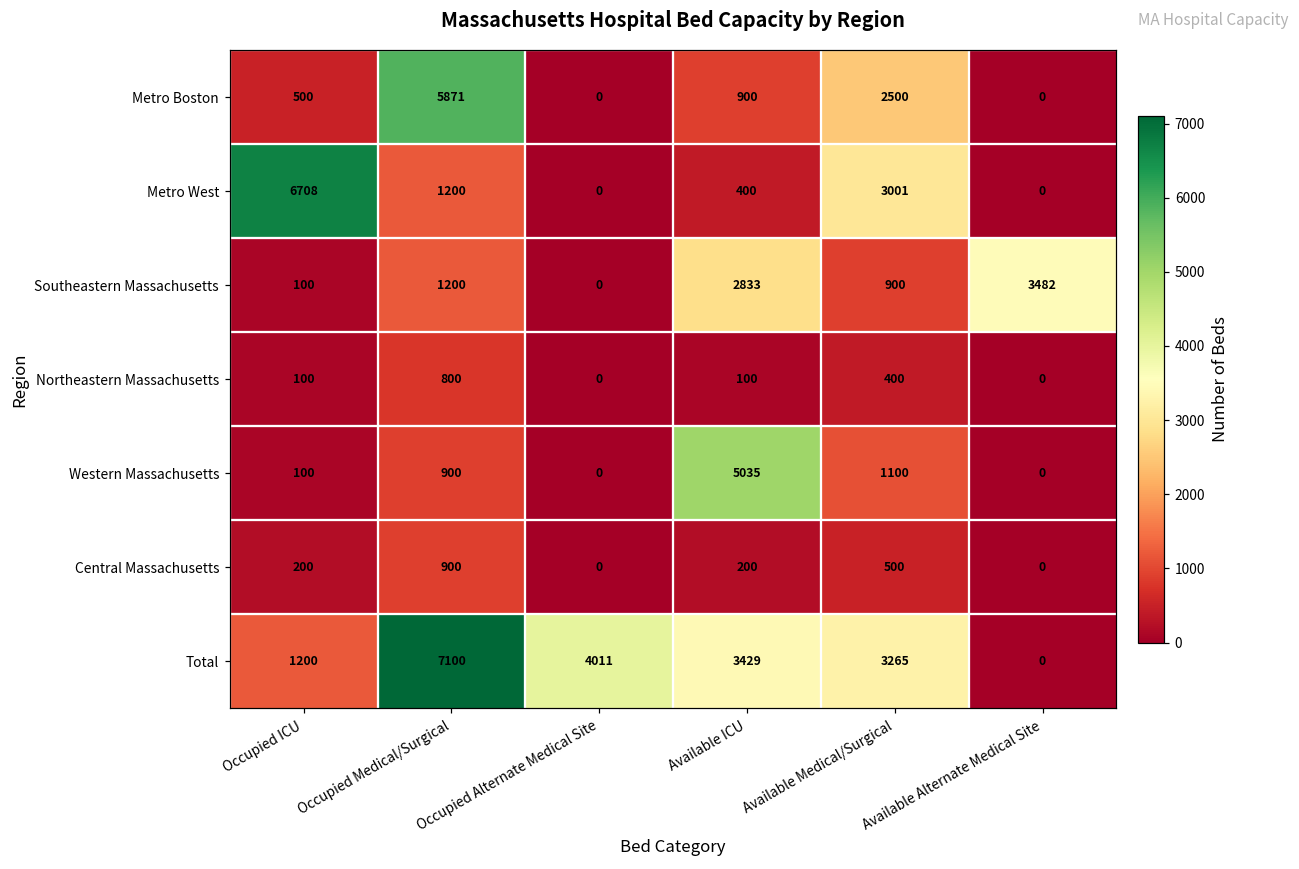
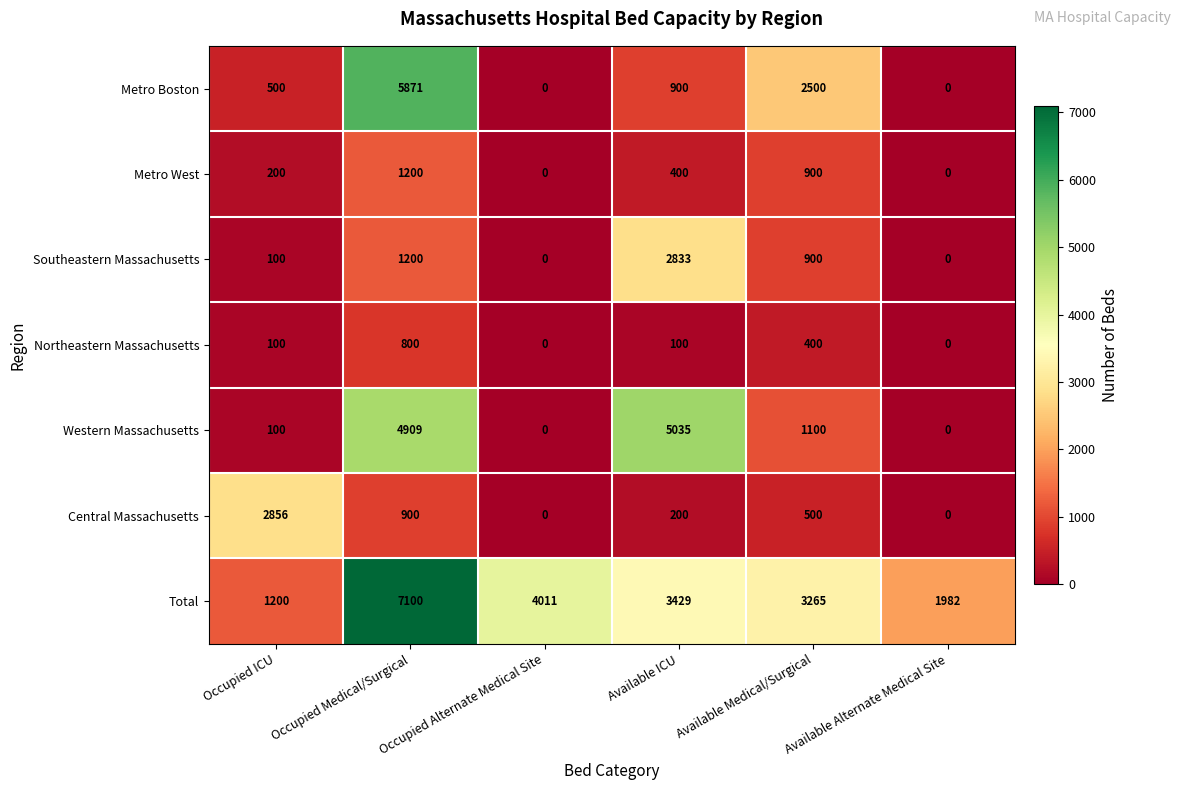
  {
    "Metro Boston": {
      "Occupied ICU": 500,
      "Occupied Medical/Surgical": 5871,
      "Occupied Alternate Medical Site": 0,
      "Available ICU": 900,
      "Available Medical/Surgical": 2500,
      "Available Alternate Medical Site": 0
    },
    "Metro West": {
-     "Occupied ICU": 6708,
+     "Occupied ICU": 200,
      "Occupied Medical/Surgical": 1200,
      "Occupied Alternate Medical Site": 0,
      "Available ICU": 400,
-     "Available Medical/Surgical": 3001,
+     "Available Medical/Surgical": 900,
      "Available Alternate Medical Site": 0
    },
    "Southeastern Massachusetts": {
      "Occupied ICU": 100,
      "Occupied Medical/Surgical": 1200,
      "Occupied Alternate Medical Site": 0,
      "Available ICU": 2833,
      "Available Medical/Surgical": 900,
-     "Available Alternate Medical Site": 3482
+     "Available Alternate Medical Site": 0
    },
    "Northeastern Massachusetts": {
      "Occupied ICU": 100,
      "Occupied Medical/Surgical": 800,
      "Occupied Alternate Medical Site": 0,
      "Available ICU": 100,
      "Available Medical/Surgical": 400,
      "Available Alternate Medical Site": 0
    },
    "Western Massachusetts": {
      "Occupied ICU": 100,
-     "Occupied Medical/Surgical": 900,
+     "Occupied Medical/Surgical": 4909,
      "Occupied Alternate Medical Site": 0,
      "Available ICU": 5035,
      "Available Medical/Surgical": 1100,
      "Available Alternate Medical Site": 0
    },
    "Central Massachusetts": {
-     "Occupied ICU": 200,
+     "Occupied ICU": 2856,
      "Occupied Medical/Surgical": 900,
      "Occupied Alternate Medical Site": 0,
      "Available ICU": 200,
      "Available Medical/Surgical": 500,
      "Available Alternate Medical Site": 0
    },
    "Total": {
      "Occupied ICU": 1200,
      "Occupied Medical/Surgical": 7100,
      "Occupied Alternate Medical Site": 4011,
      "Available ICU": 3429,
      "Available Medical/Surgical": 3265,
-     "Available Alternate Medical Site": 0
+     "Available Alternate Medical Site": 1982
    }
  }
